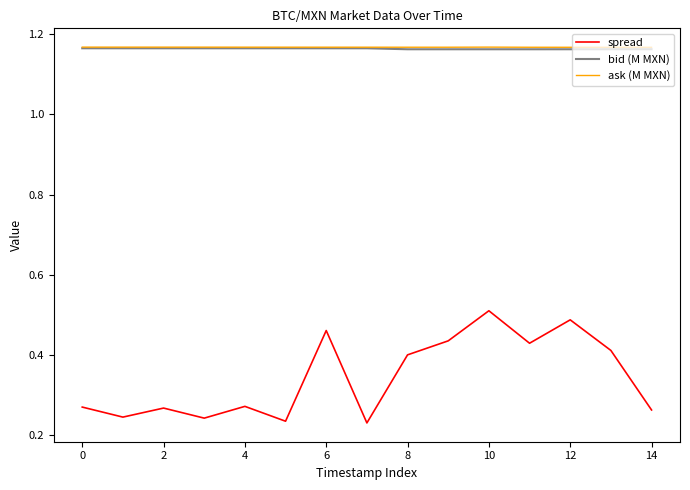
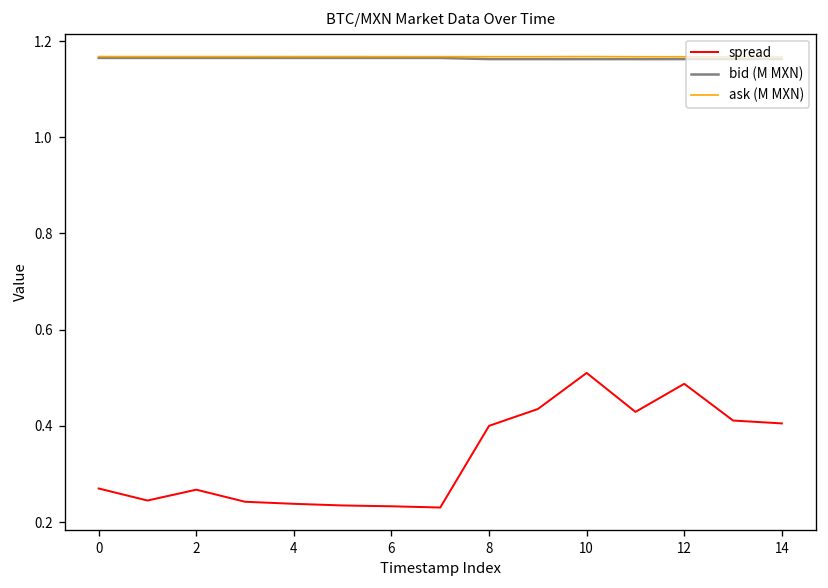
  {
    "spread": {
      "0": 0.27,
      "2": 0.27,
-     "4": 0.27,
-     "6": 0.46,
+     "4": 0.24,
+     "6": 0.23,
      "8": 0.40,
      "10": 0.51,
      "12": 0.49,
-     "14": 0.26
+     "14": 0.41
    }
  }
